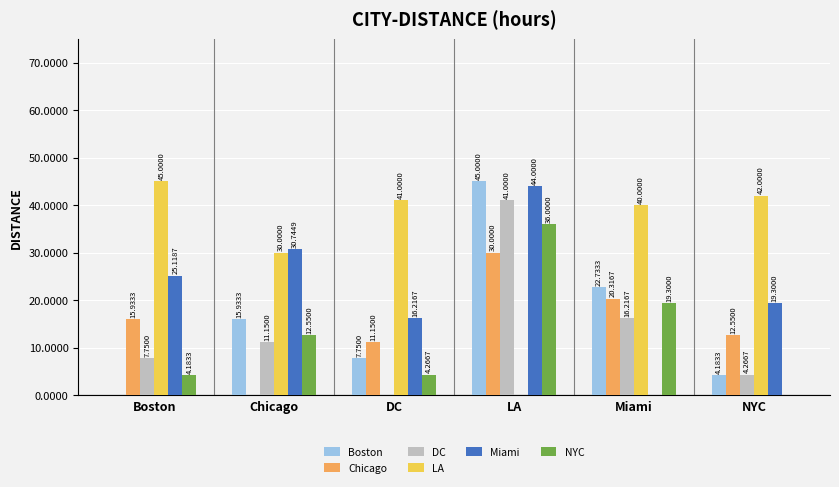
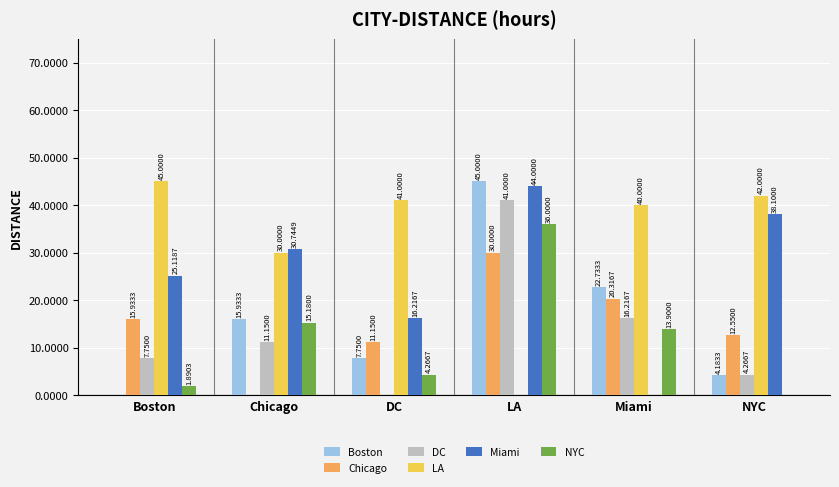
  {
    "Miami": {
      "Boston": 25.1187,
      "Chicago": 30.7449,
      "DC": 16.2167,
      "LA": 44.0000,
-     "NYC": 19.3000
+     "NYC": 38.1000
    },
    "NYC": {
-     "Boston": 4.1833,
-     "Chicago": 12.5500,
+     "Boston": 1.8903,
+     "Chicago": 15.1800,
      "DC": 4.2667,
      "LA": 36.0000,
-     "Miami": 19.3000
+     "Miami": 13.9000
    }
  }
